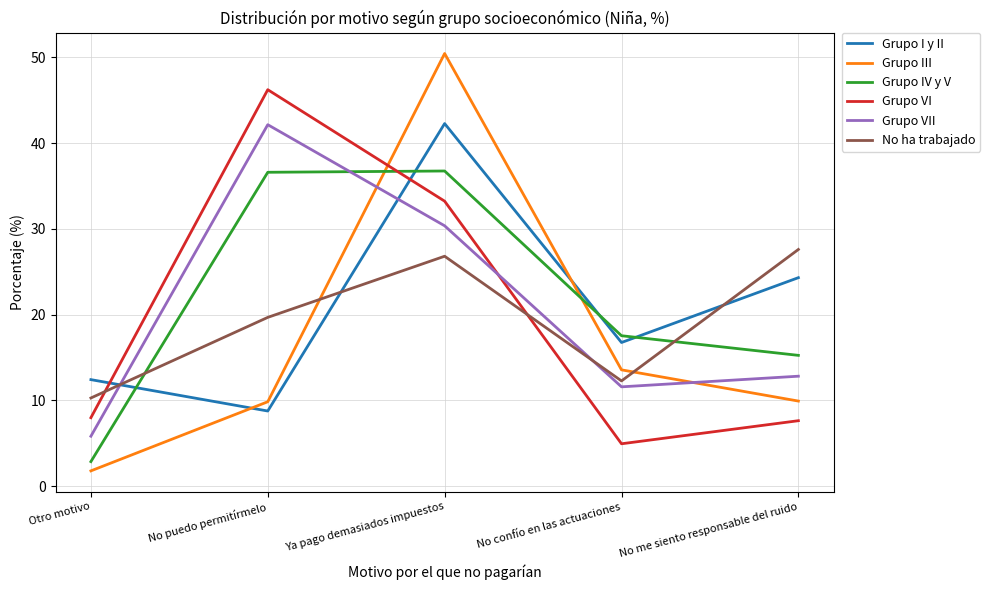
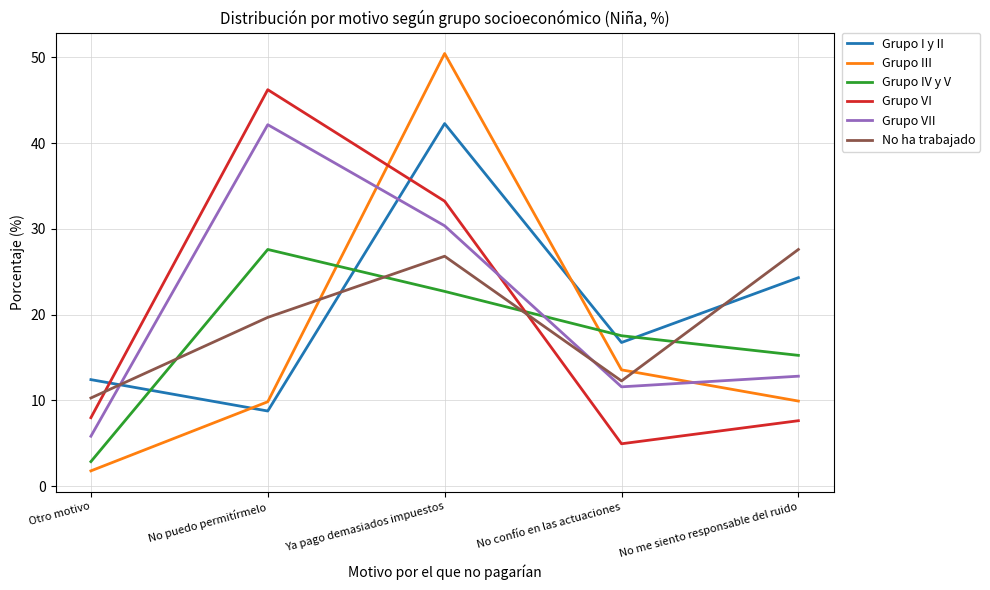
  {
    "Grupo I y II": {
      "Otro motivo": 12,
      "No puedo permitírmelo": 9,
      "Ya pago demasiados impuestos": 42,
      "No confío en las actuaciones": 17,
      "No me siento responsable del ruido": 24
    },
    "Grupo III": {
      "Otro motivo": 2,
      "No puedo permitírmelo": 10,
      "Ya pago demasiados impuestos": 50,
      "No confío en las actuaciones": 14,
      "No me siento responsable del ruido": 10
    },
    "Grupo IV y V": {
      "Otro motivo": 3,
-     "No puedo permitírmelo": 37,
-     "Ya pago demasiados impuestos": 37,
+     "No puedo permitírmelo": 28,
+     "Ya pago demasiados impuestos": 23,
      "No confío en las actuaciones": 18,
      "No me siento responsable del ruido": 15
    },
    "Grupo VI": {
      "Otro motivo": 8,
      "No puedo permitírmelo": 46,
      "Ya pago demasiados impuestos": 33,
      "No confío en las actuaciones": 5,
      "No me siento responsable del ruido": 8
    },
    "Grupo VII": {
      "Otro motivo": 6,
      "No puedo permitírmelo": 42,
      "Ya pago demasiados impuestos": 30,
      "No confío en las actuaciones": 12,
      "No me siento responsable del ruido": 13
    },
    "No ha trabajado": {
      "Otro motivo": 10,
      "No puedo permitírmelo": 20,
      "Ya pago demasiados impuestos": 27,
      "No confío en las actuaciones": 12,
      "No me siento responsable del ruido": 28
    }
  }
